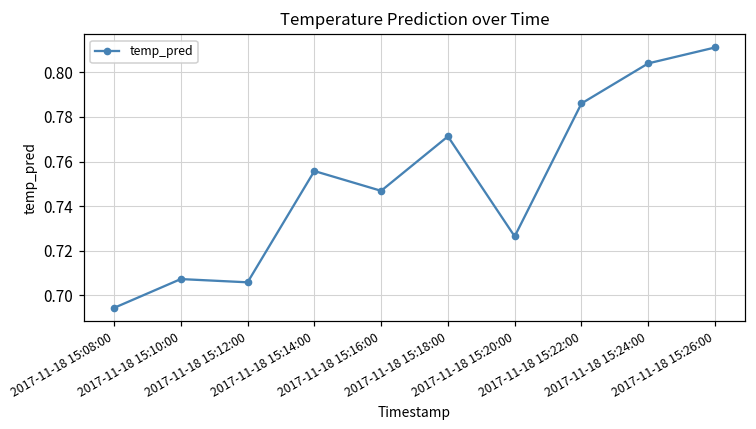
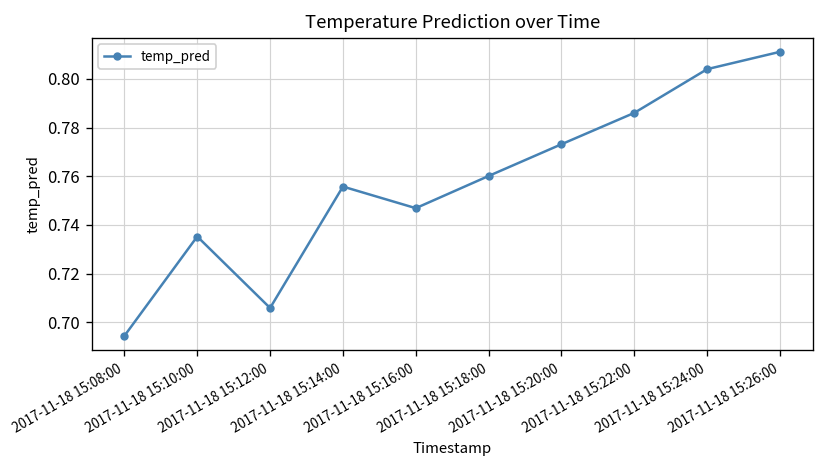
  {
    "2017-11-18 15:08:00": 0.694,
-   "2017-11-18 15:10:00": 0.707,
+   "2017-11-18 15:10:00": 0.735,
    "2017-11-18 15:12:00": 0.706,
    "2017-11-18 15:14:00": 0.756,
    "2017-11-18 15:16:00": 0.747,
-   "2017-11-18 15:18:00": 0.771,
-   "2017-11-18 15:20:00": 0.726,
+   "2017-11-18 15:18:00": 0.760,
+   "2017-11-18 15:20:00": 0.773,
    "2017-11-18 15:22:00": 0.786,
    "2017-11-18 15:24:00": 0.804,
    "2017-11-18 15:26:00": 0.811
  }
